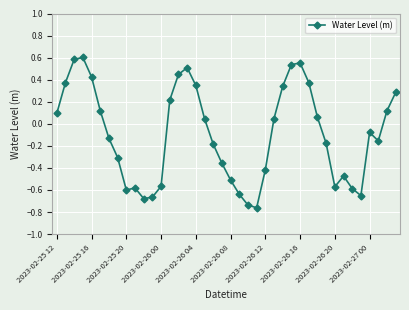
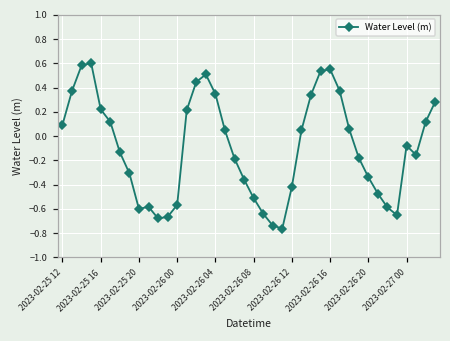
  {
    "2023-02-25 12": 0.09,
-   "2023-02-25 16": 0.42,
+   "2023-02-25 16": 0.22,
    "2023-02-25 20": -0.60,
    "2023-02-26 00": -0.57,
    "2023-02-26 04": 0.35,
    "2023-02-26 08": -0.51,
    "2023-02-26 12": -0.42,
    "2023-02-26 16": 0.55,
-   "2023-02-26 20": -0.57,
+   "2023-02-26 20": -0.34,
    "2023-02-27 00": -0.08
  }
